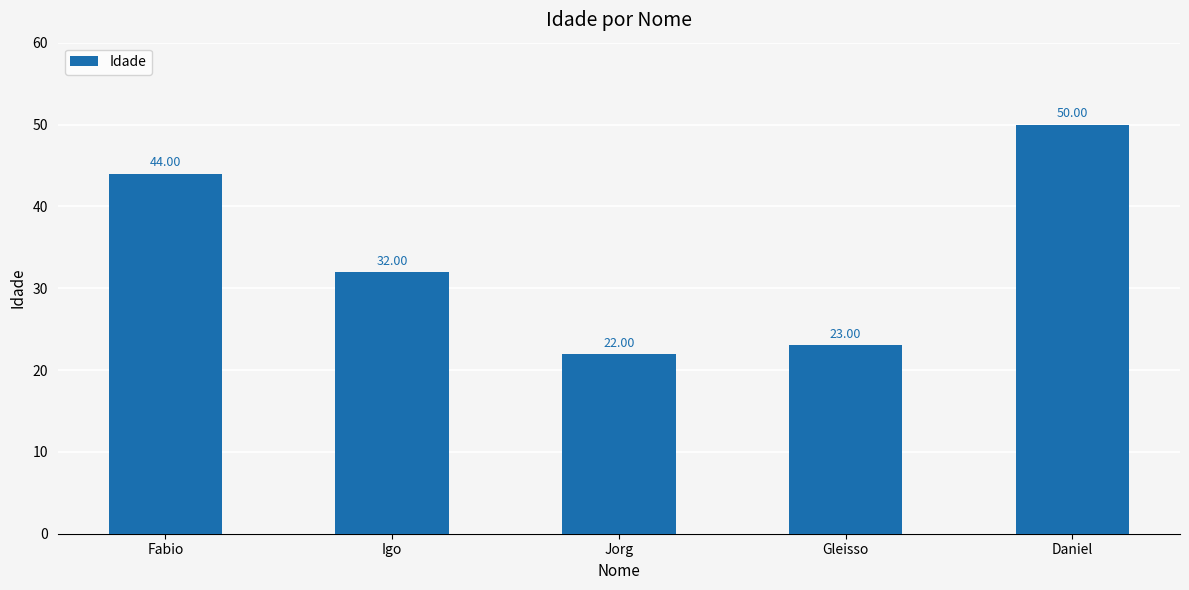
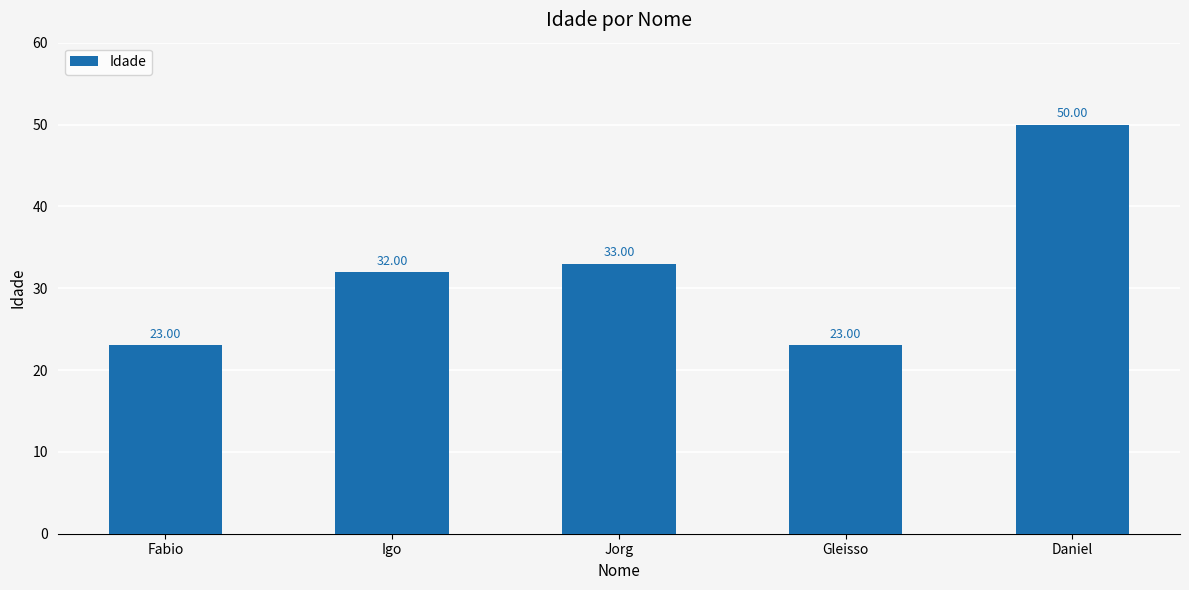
  {
-   "Fabio": 44.00,
+   "Fabio": 23.00,
    "Igo": 32.00,
-   "Jorg": 22.00,
+   "Jorg": 33.00,
    "Gleisso": 23.00,
    "Daniel": 50.00
  }
